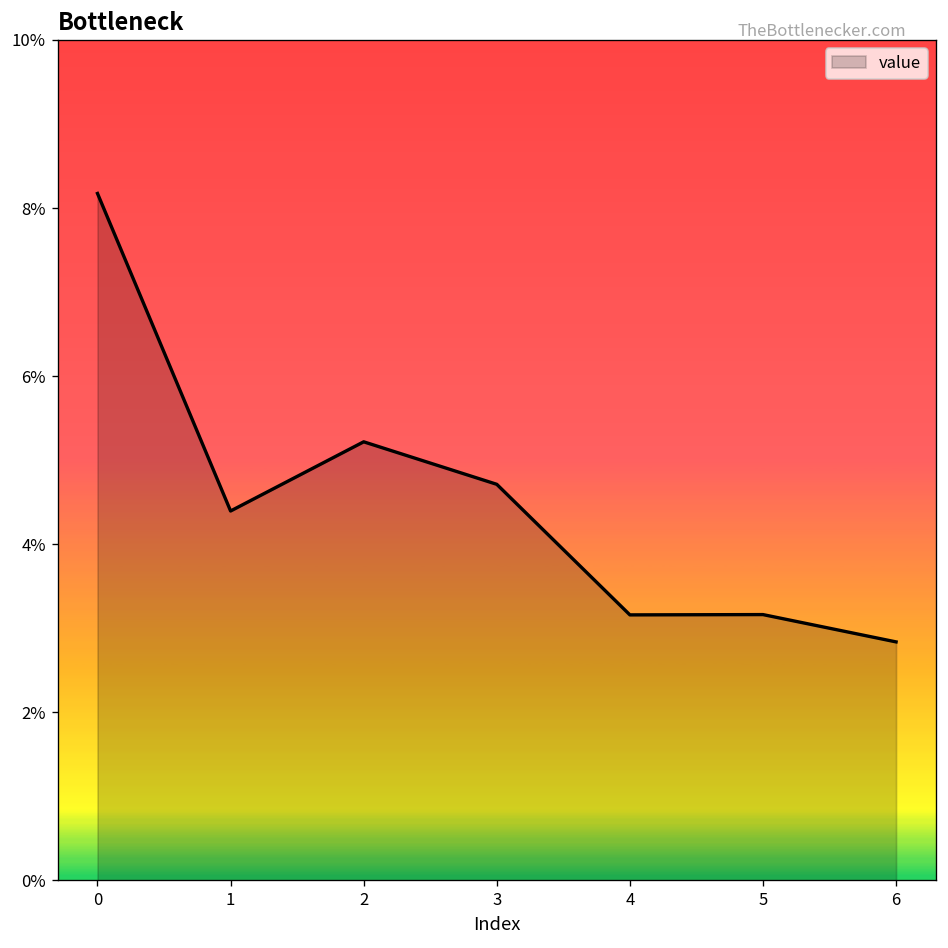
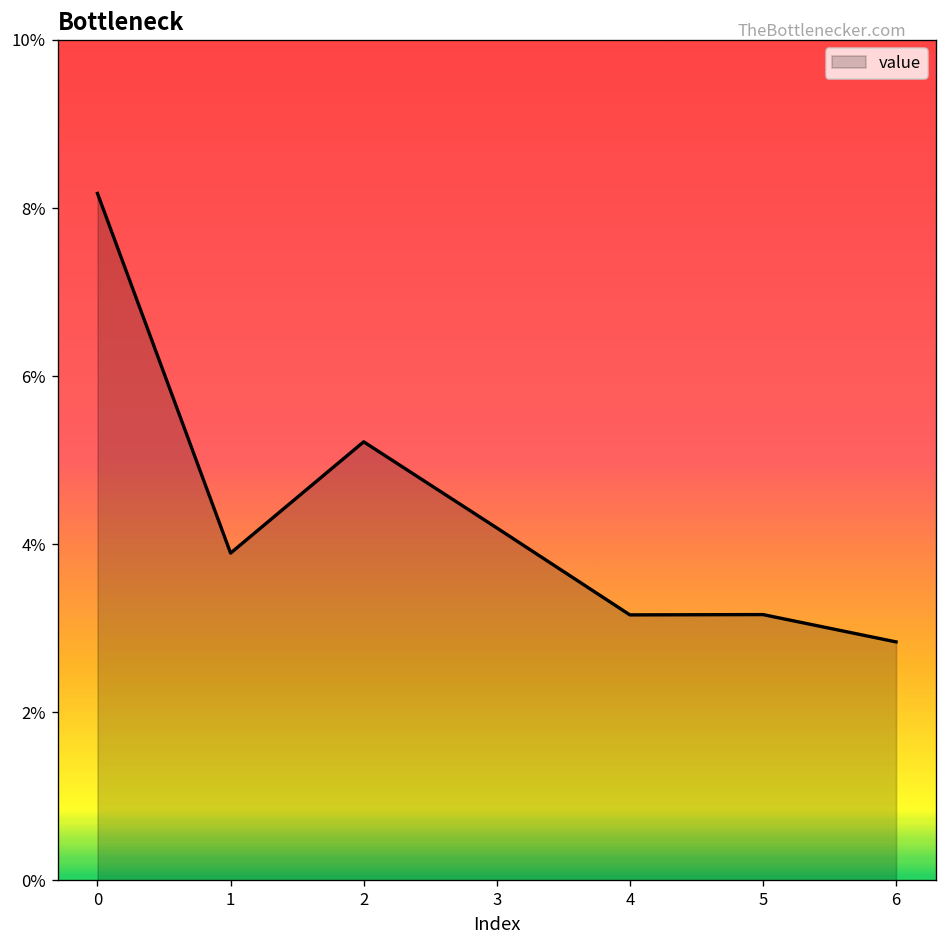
  {
    "0": "8.2%",
-   "1": "4.4%",
+   "1": "3.9%",
    "2": "5.2%",
-   "3": "4.7%",
+   "3": "4.2%",
    "4": "3.2%",
    "5": "3.2%",
    "6": "2.8%"
  }
